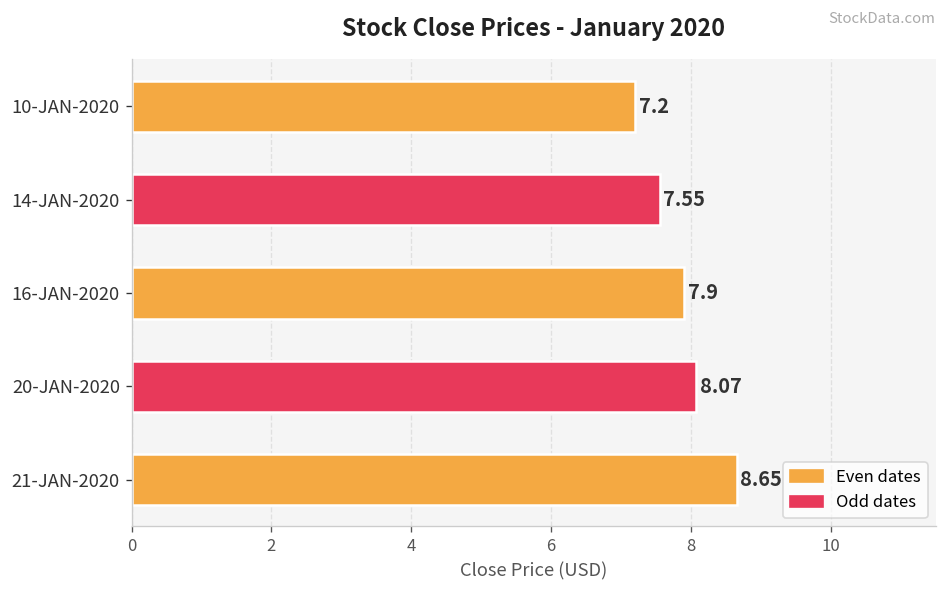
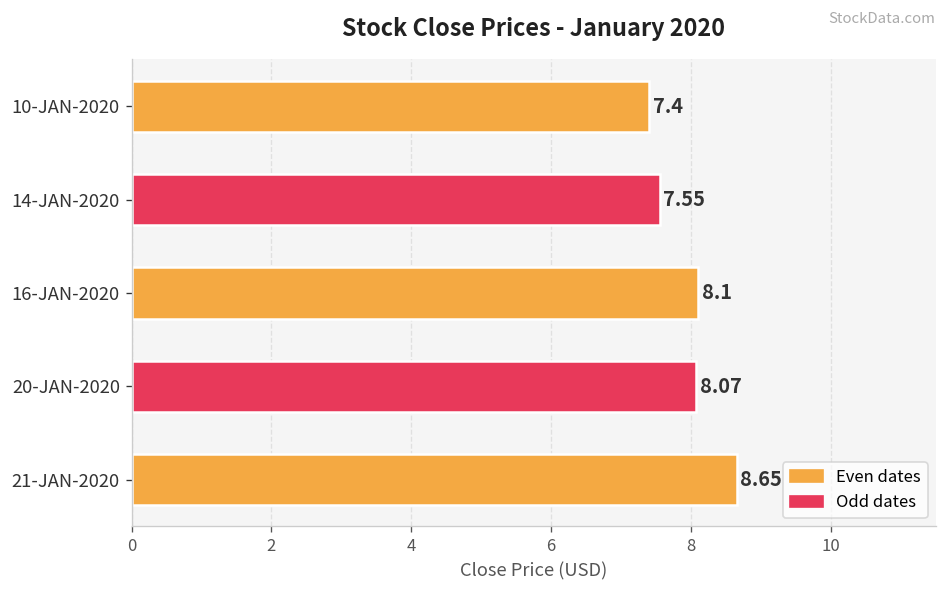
  {
-   "10-JAN-2020": 7.2,
+   "10-JAN-2020": 7.4,
    "14-JAN-2020": 7.55,
-   "16-JAN-2020": 7.9,
+   "16-JAN-2020": 8.1,
    "20-JAN-2020": 8.07,
    "21-JAN-2020": 8.65
  }
